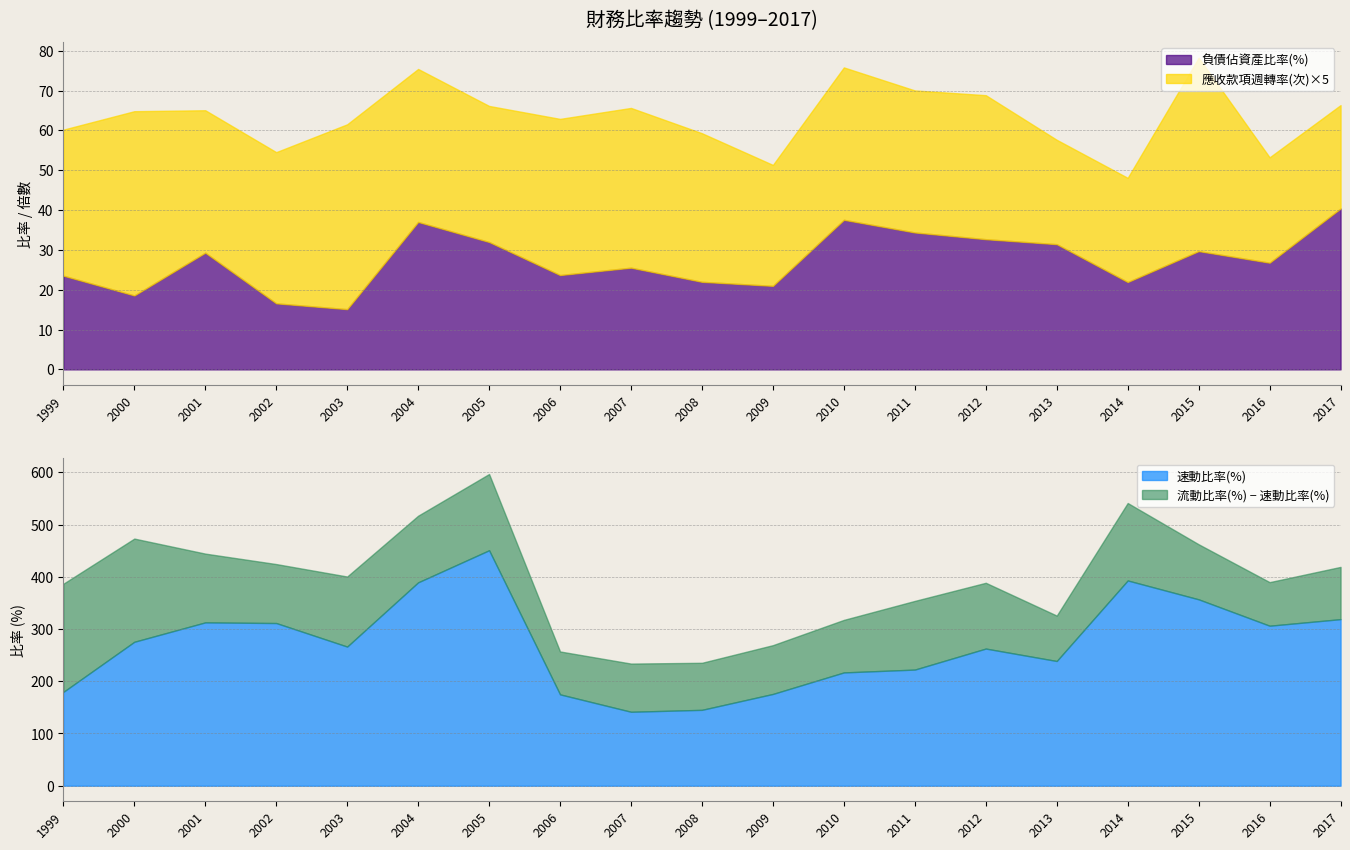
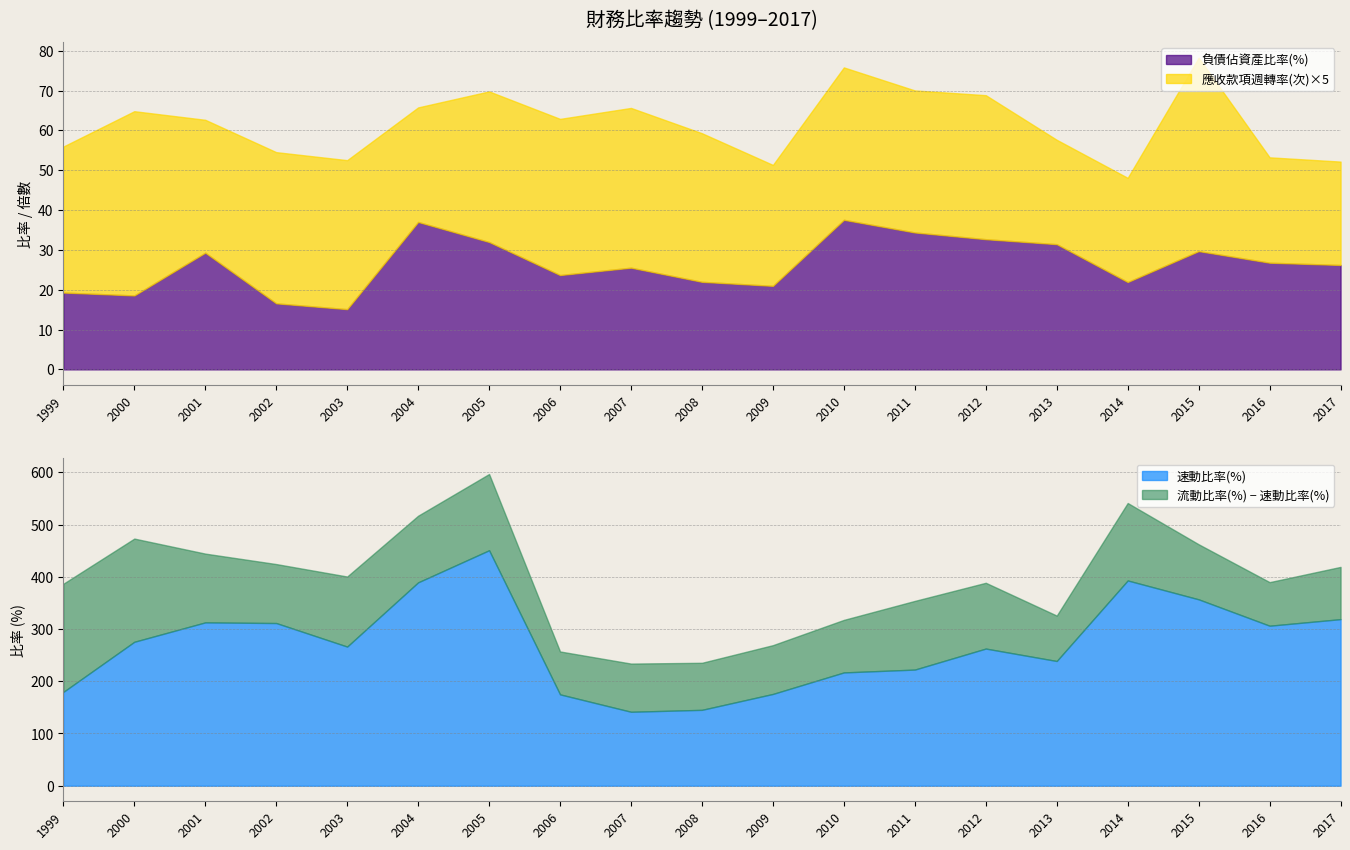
  {
    "財務比率趨勢 (1999–2017)": {
      "負債佔資產比率(%)": {
-       "1999": 24,
+       "1999": 19,
        "2000": 19,
        "2001": 29,
        "2002": 17,
        "2003": 15,
        "2004": 37,
        "2005": 32,
        "2006": 24,
        "2007": 26,
        "2008": 22,
        "2009": 21,
        "2010": 38,
        "2011": 34,
        "2012": 33,
        "2013": 31,
        "2014": 22,
        "2015": 30,
        "2016": 27,
-       "2017": 40
+       "2017": 26
      },
      "應收款項週轉率(次)×5": {
        "1999": 37,
        "2000": 46,
-       "2001": 36,
+       "2001": 33,
        "2002": 38,
-       "2003": 46,
-       "2004": 38,
-       "2005": 34,
+       "2003": 37,
+       "2004": 29,
+       "2005": 38,
        "2006": 39,
        "2007": 40,
        "2008": 37,
        "2009": 30,
        "2010": 38,
        "2011": 36,
        "2012": 36,
        "2013": 26,
        "2014": 26,
        "2016": 26,
        "2017": 26
      }
    }
  }
